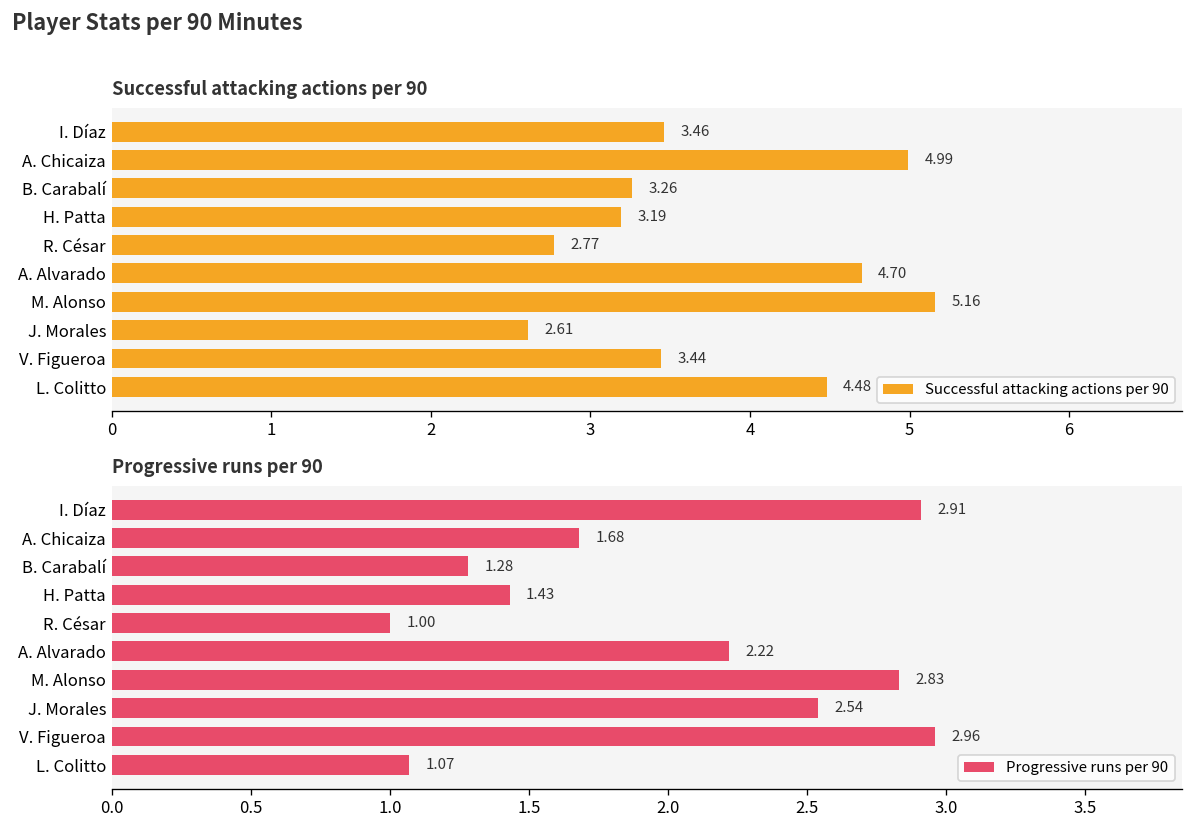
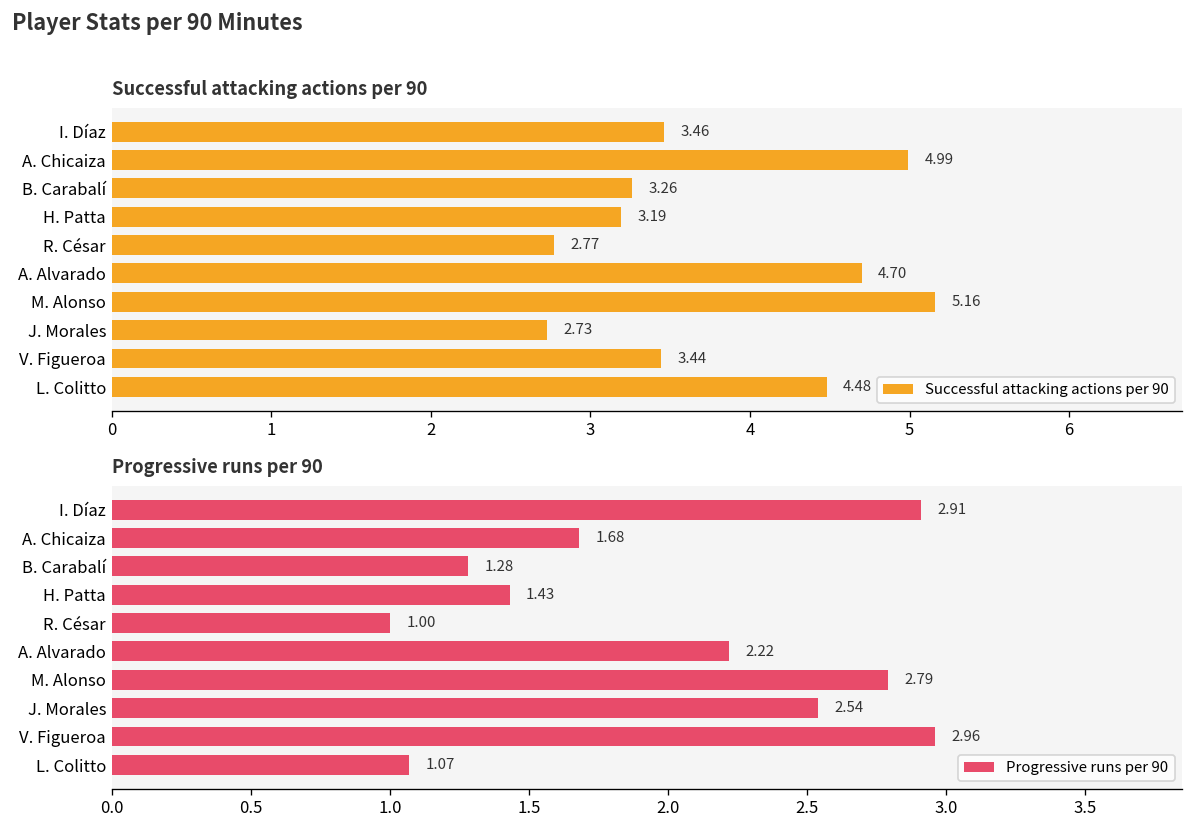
  {
    "Successful attacking actions per 90": {
      "I. Díaz": 3.46,
      "A. Chicaiza": 4.99,
      "B. Carabalí": 3.26,
      "H. Patta": 3.19,
      "R. César": 2.77,
      "A. Alvarado": 4.70,
      "M. Alonso": 5.16,
-     "J. Morales": 2.61,
+     "J. Morales": 2.73,
      "V. Figueroa": 3.44,
      "L. Colitto": 4.48
    },
    "Progressive runs per 90": {
      "I. Díaz": 2.91,
      "A. Chicaiza": 1.68,
      "B. Carabalí": 1.28,
      "H. Patta": 1.43,
      "R. César": 1.00,
      "A. Alvarado": 2.22,
-     "M. Alonso": 2.83,
+     "M. Alonso": 2.79,
      "J. Morales": 2.54,
      "V. Figueroa": 2.96,
      "L. Colitto": 1.07
    }
  }
